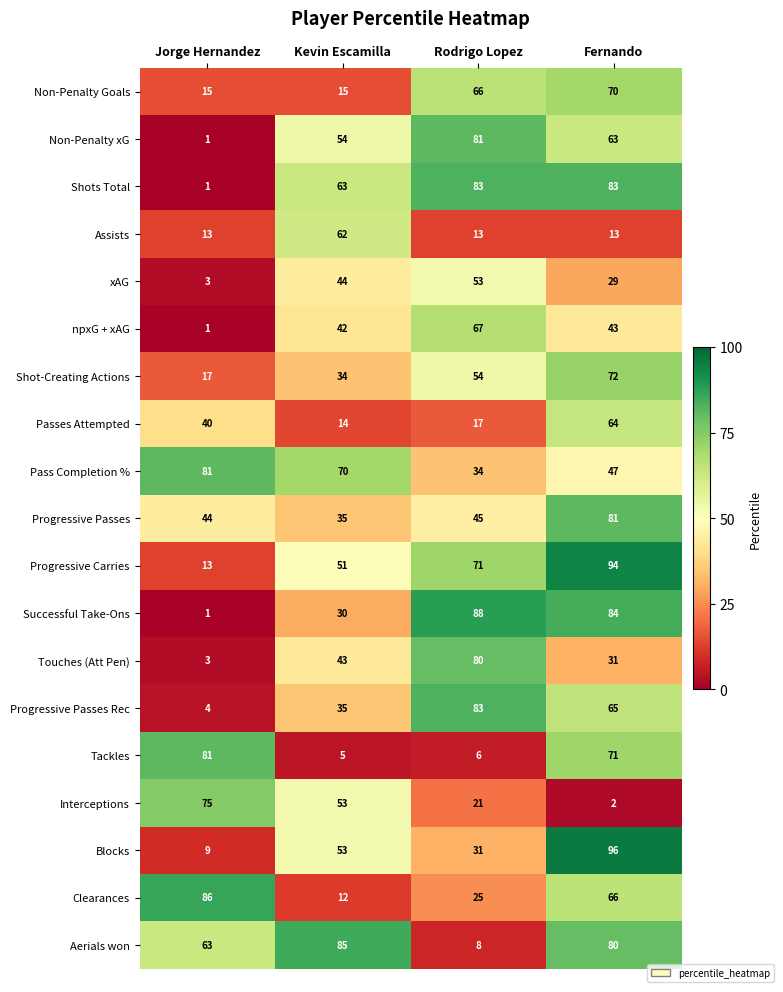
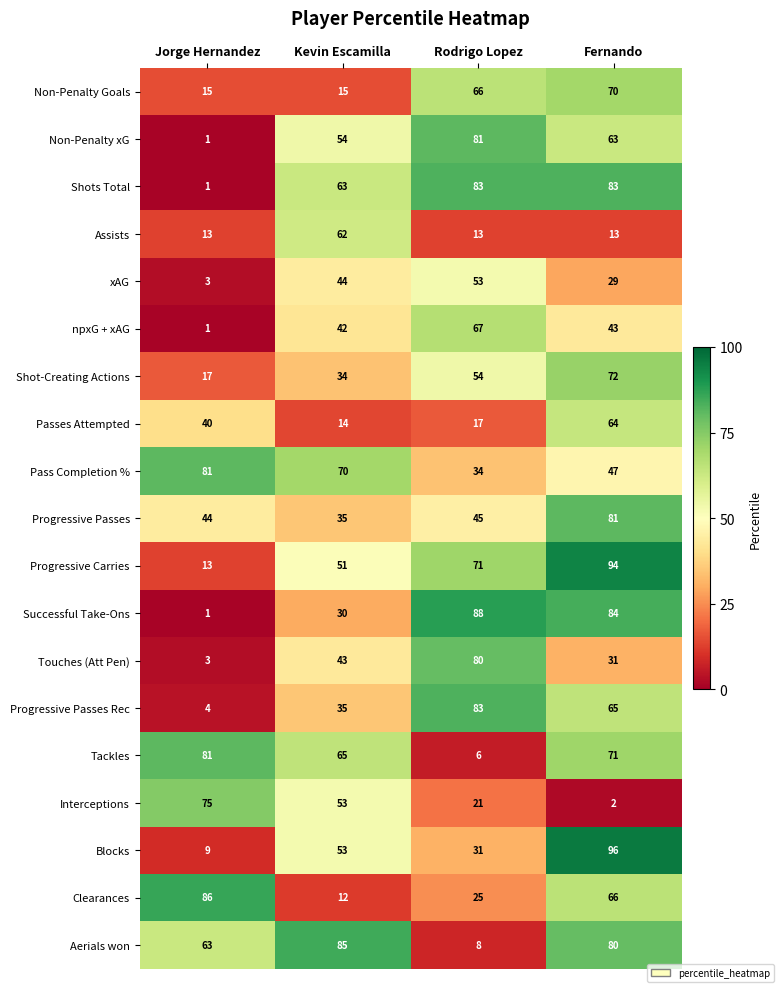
  {
    "Non-Penalty Goals": {
      "Jorge Hernandez": 15,
      "Kevin Escamilla": 15,
      "Rodrigo Lopez": 66,
      "Fernando": 70
    },
    "Non-Penalty xG": {
      "Jorge Hernandez": 1,
      "Kevin Escamilla": 54,
      "Rodrigo Lopez": 81,
      "Fernando": 63
    },
    "Shots Total": {
      "Jorge Hernandez": 1,
      "Kevin Escamilla": 63,
      "Rodrigo Lopez": 83,
      "Fernando": 83
    },
    "Assists": {
      "Jorge Hernandez": 13,
      "Kevin Escamilla": 62,
      "Rodrigo Lopez": 13,
      "Fernando": 13
    },
    "xAG": {
      "Jorge Hernandez": 3,
      "Kevin Escamilla": 44,
      "Rodrigo Lopez": 53,
      "Fernando": 29
    },
    "npxG + xAG": {
      "Jorge Hernandez": 1,
      "Kevin Escamilla": 42,
      "Rodrigo Lopez": 67,
      "Fernando": 43
    },
    "Shot-Creating Actions": {
      "Jorge Hernandez": 17,
      "Kevin Escamilla": 34,
      "Rodrigo Lopez": 54,
      "Fernando": 72
    },
    "Passes Attempted": {
      "Jorge Hernandez": 40,
      "Kevin Escamilla": 14,
      "Rodrigo Lopez": 17,
      "Fernando": 64
    },
    "Pass Completion %": {
      "Jorge Hernandez": 81,
      "Kevin Escamilla": 70,
      "Rodrigo Lopez": 34,
      "Fernando": 47
    },
    "Progressive Passes": {
      "Jorge Hernandez": 44,
      "Kevin Escamilla": 35,
      "Rodrigo Lopez": 45,
      "Fernando": 81
    },
    "Progressive Carries": {
      "Jorge Hernandez": 13,
      "Kevin Escamilla": 51,
      "Rodrigo Lopez": 71,
      "Fernando": 94
    },
    "Successful Take-Ons": {
      "Jorge Hernandez": 1,
      "Kevin Escamilla": 30,
      "Rodrigo Lopez": 88,
      "Fernando": 84
    },
    "Touches (Att Pen)": {
      "Jorge Hernandez": 3,
      "Kevin Escamilla": 43,
      "Rodrigo Lopez": 80,
      "Fernando": 31
    },
    "Progressive Passes Rec": {
      "Jorge Hernandez": 4,
      "Kevin Escamilla": 35,
      "Rodrigo Lopez": 83,
      "Fernando": 65
    },
    "Tackles": {
      "Jorge Hernandez": 81,
-     "Kevin Escamilla": 5,
+     "Kevin Escamilla": 65,
      "Rodrigo Lopez": 6,
      "Fernando": 71
    },
    "Interceptions": {
      "Jorge Hernandez": 75,
      "Kevin Escamilla": 53,
      "Rodrigo Lopez": 21,
      "Fernando": 2
    },
    "Blocks": {
      "Jorge Hernandez": 9,
      "Kevin Escamilla": 53,
      "Rodrigo Lopez": 31,
      "Fernando": 96
    },
    "Clearances": {
      "Jorge Hernandez": 86,
      "Kevin Escamilla": 12,
      "Rodrigo Lopez": 25,
      "Fernando": 66
    },
    "Aerials won": {
      "Jorge Hernandez": 63,
      "Kevin Escamilla": 85,
      "Rodrigo Lopez": 8,
      "Fernando": 80
    }
  }
